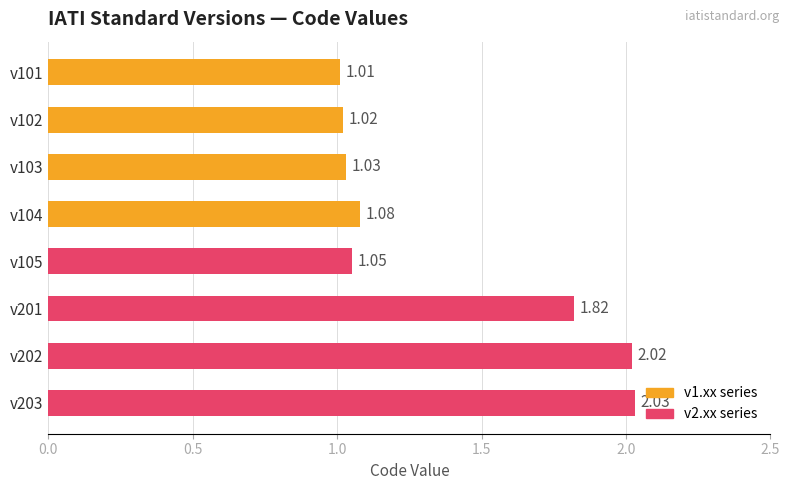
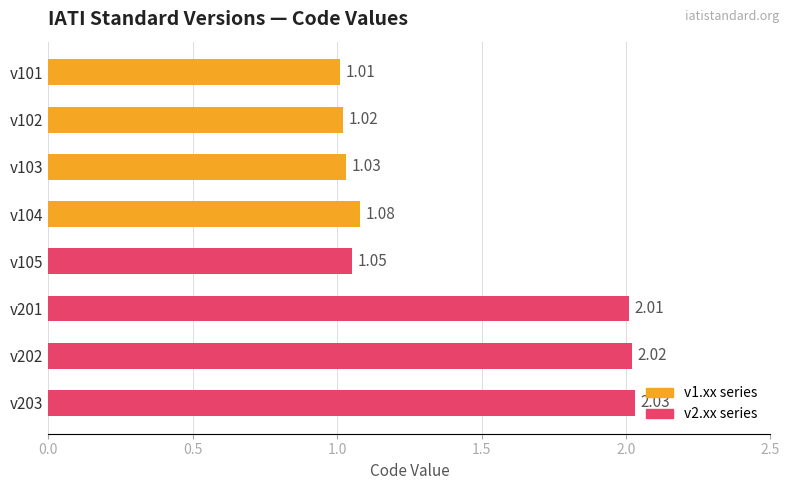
  {
    "v101": 1.01,
    "v102": 1.02,
    "v103": 1.03,
    "v104": 1.08,
    "v105": 1.05,
-   "v201": 1.82,
+   "v201": 2.01,
    "v202": 2.02,
    "v203": 2.03
  }
